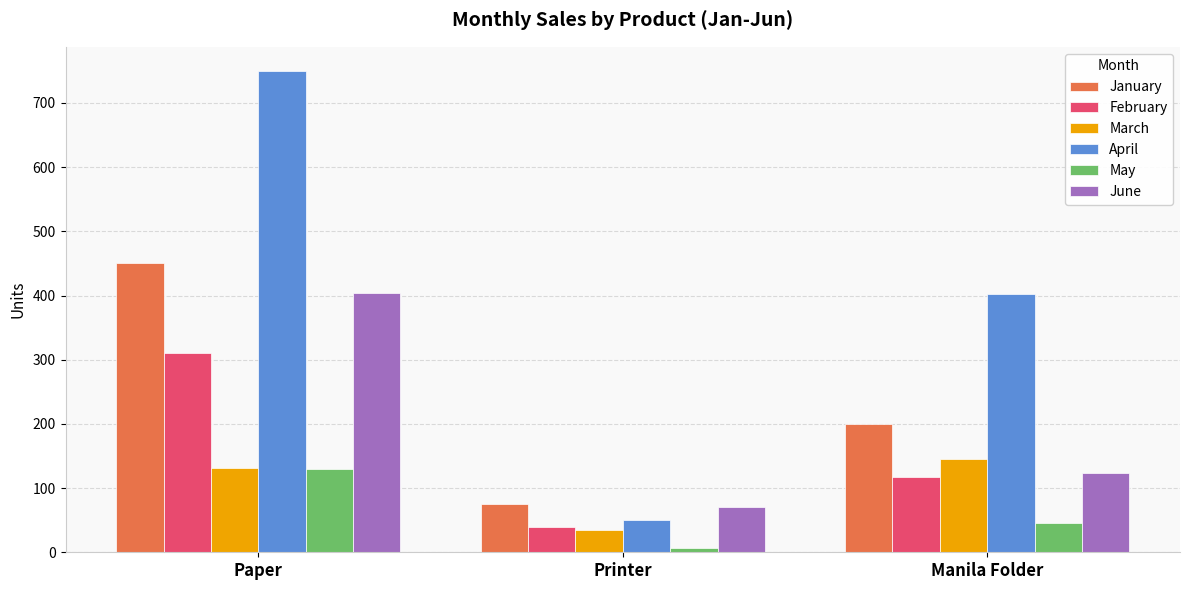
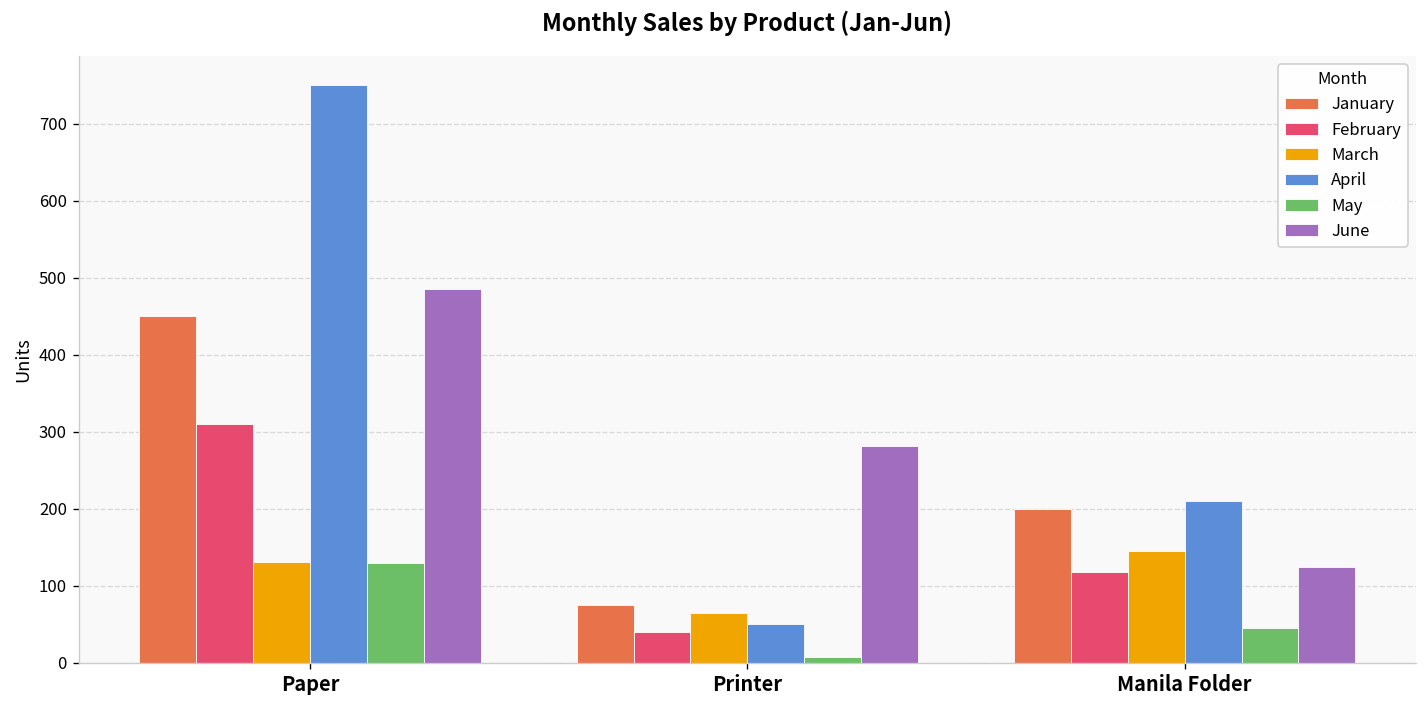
  {
    "March": {
      "Paper": 130,
-     "Printer": 30,
+     "Printer": 70,
      "Manila Folder": 150
    },
    "April": {
      "Paper": 750,
      "Printer": 50,
-     "Manila Folder": 400
+     "Manila Folder": 210
    },
    "May": {
      "Paper": 130,
      "Printer": 10,
      "Manila Folder": 50
    },
    "June": {
-     "Paper": 400,
-     "Printer": 70,
+     "Paper": 490,
+     "Printer": 280,
      "Manila Folder": 120
    }
  }
